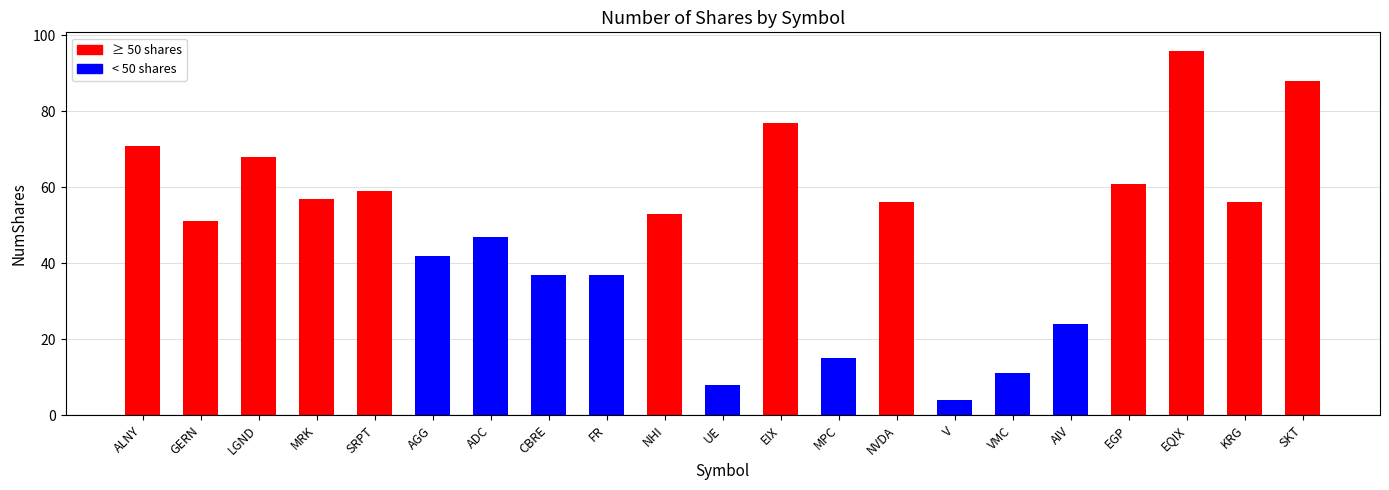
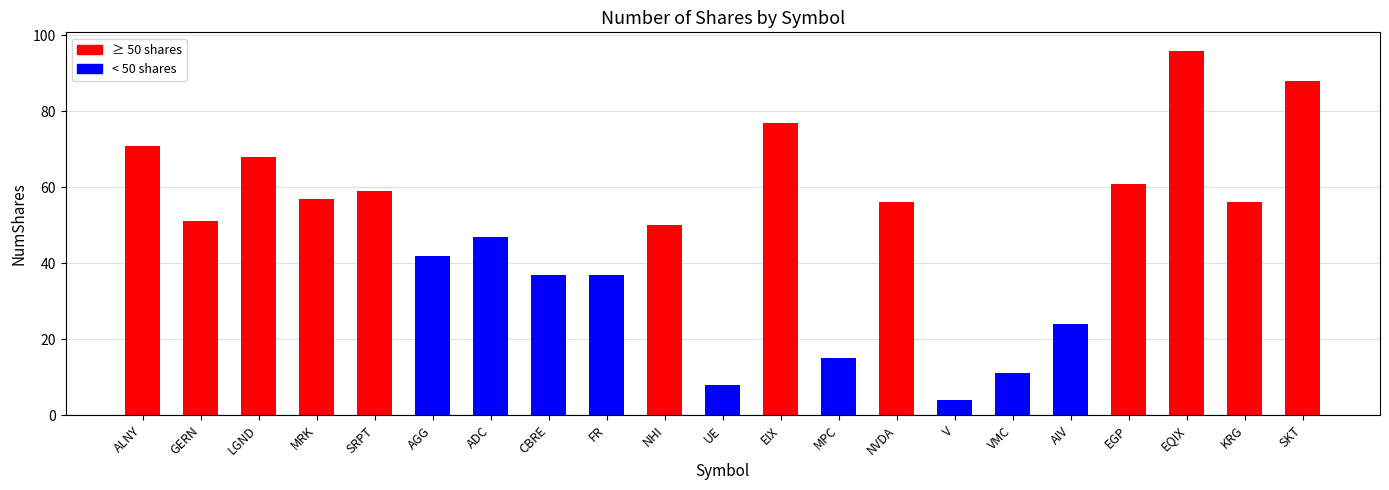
  {
    "ALNY": 71,
    "GERN": 51,
    "LGND": 68,
    "MRK": 57,
    "SRPT": 59,
    "AGG": 42,
    "ADC": 47,
    "CBRE": 37,
    "FR": 37,
-   "NHI": 53,
+   "NHI": 50,
    "UE": 8,
    "EIX": 77,
    "MPC": 15,
    "NVDA": 56,
    "V": 4,
    "VMC": 11,
    "AIV": 24,
    "EGP": 61,
    "EQIX": 96,
    "KRG": 56,
    "SKT": 88
  }
